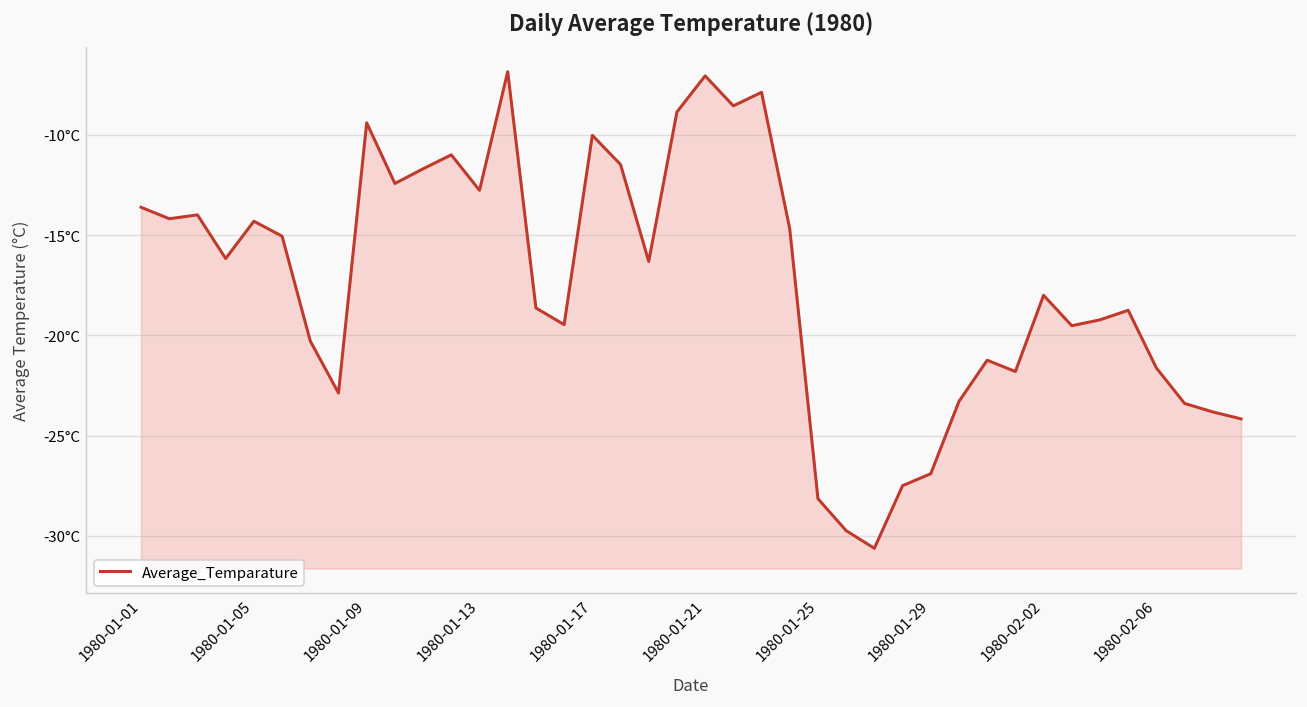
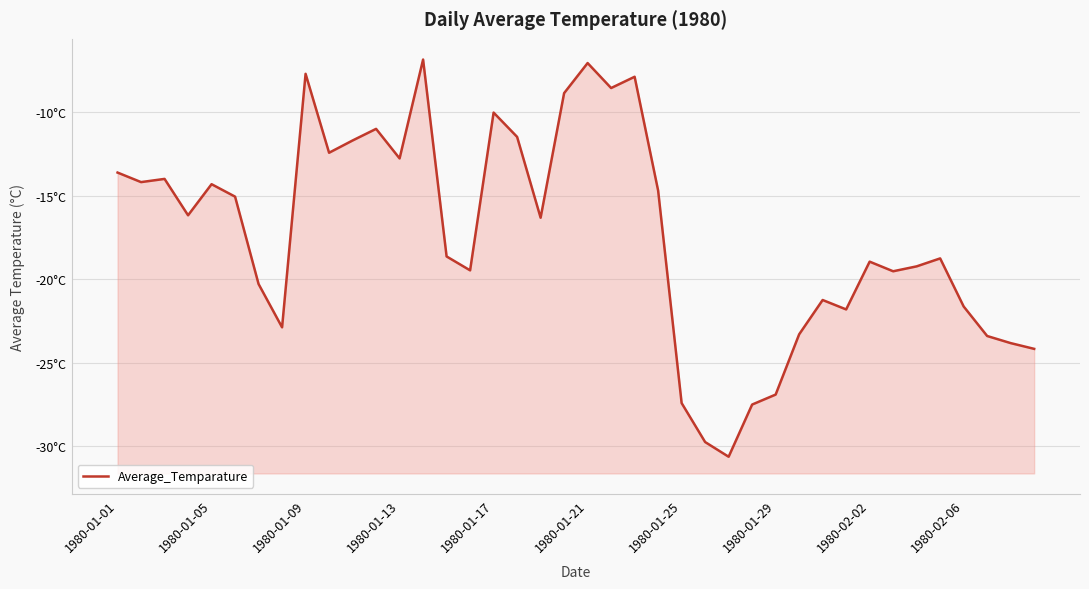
  {
    "1980-01-01": "-13.6°C",
    "1980-01-05": "-14.3°C",
-   "1980-01-09": "-9.4°C",
+   "1980-01-09": "-7.7°C",
    "1980-01-13": "-12.8°C",
    "1980-01-17": "-10.0°C",
    "1980-01-21": "-7.1°C",
-   "1980-01-25": "-28.1°C",
+   "1980-01-25": "-27.4°C",
    "1980-01-29": "-26.9°C",
-   "1980-02-02": "-18.0°C",
+   "1980-02-02": "-18.9°C",
    "1980-02-06": "-21.6°C"
  }
